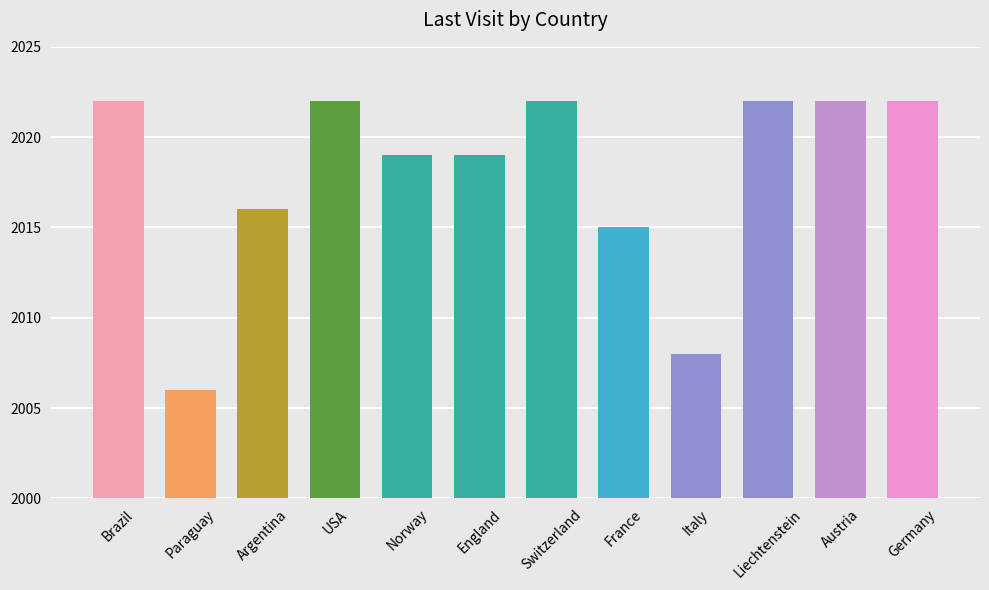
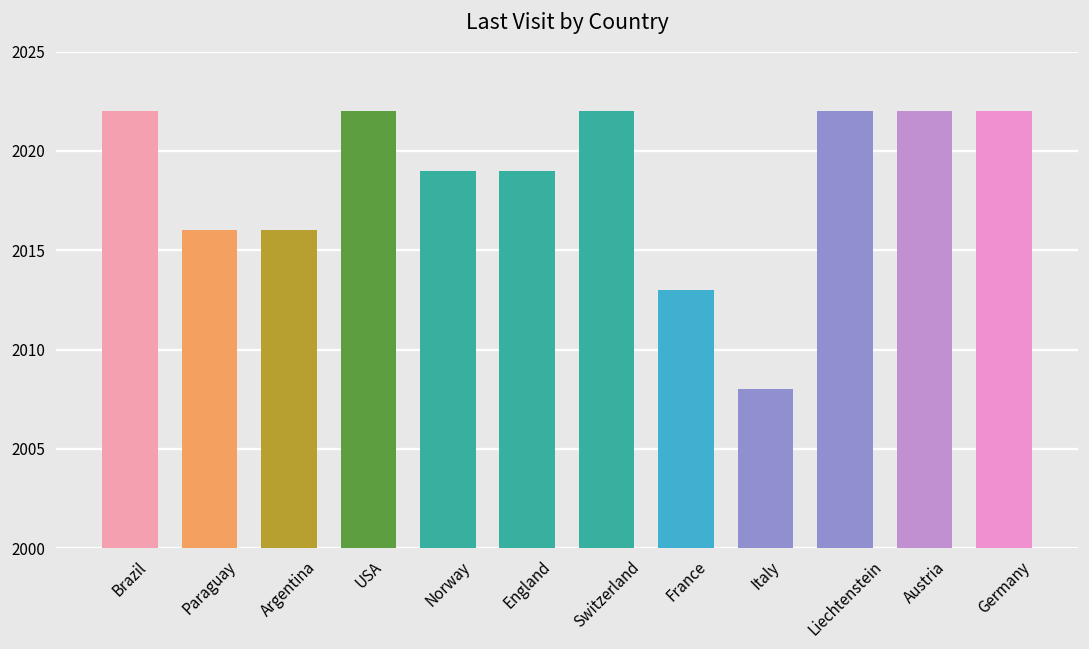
  {
    "Brazil": 2022,
-   "Paraguay": 2006,
+   "Paraguay": 2016,
    "Argentina": 2016,
    "USA": 2022,
    "Norway": 2019,
    "England": 2019,
    "Switzerland": 2022,
-   "France": 2015,
+   "France": 2013,
    "Italy": 2008,
    "Liechtenstein": 2022,
    "Austria": 2022,
    "Germany": 2022
  }
